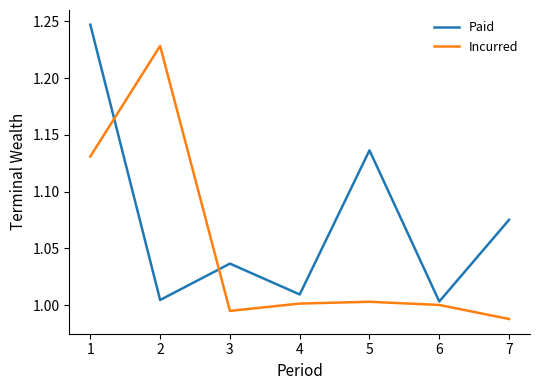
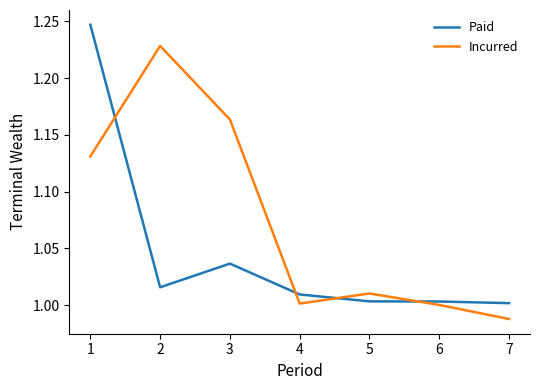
  {
    "Paid": {
      "1": 1.247,
-     "2": 1.005,
+     "2": 1.016,
      "3": 1.037,
      "4": 1.010,
-     "5": 1.136,
+     "5": 1.003,
      "6": 1.003,
-     "7": 1.075
+     "7": 1.002
    },
    "Incurred": {
      "1": 1.131,
      "2": 1.228,
-     "3": 0.995,
+     "3": 1.164,
      "4": 1.002,
-     "5": 1.003,
+     "5": 1.010,
      "6": 1.000,
      "7": 0.988
    }
  }
